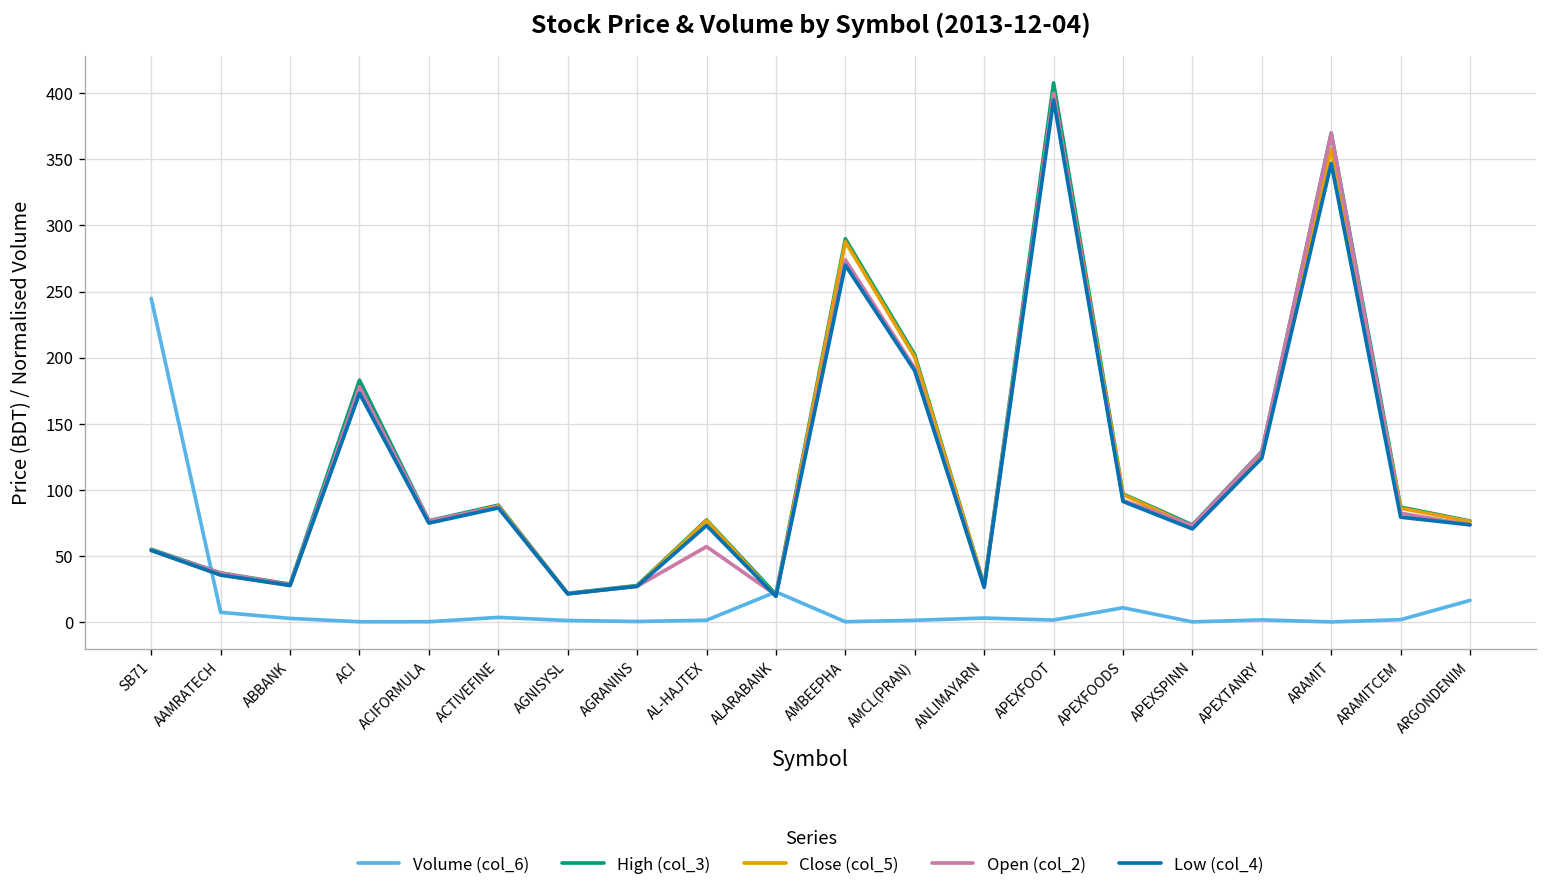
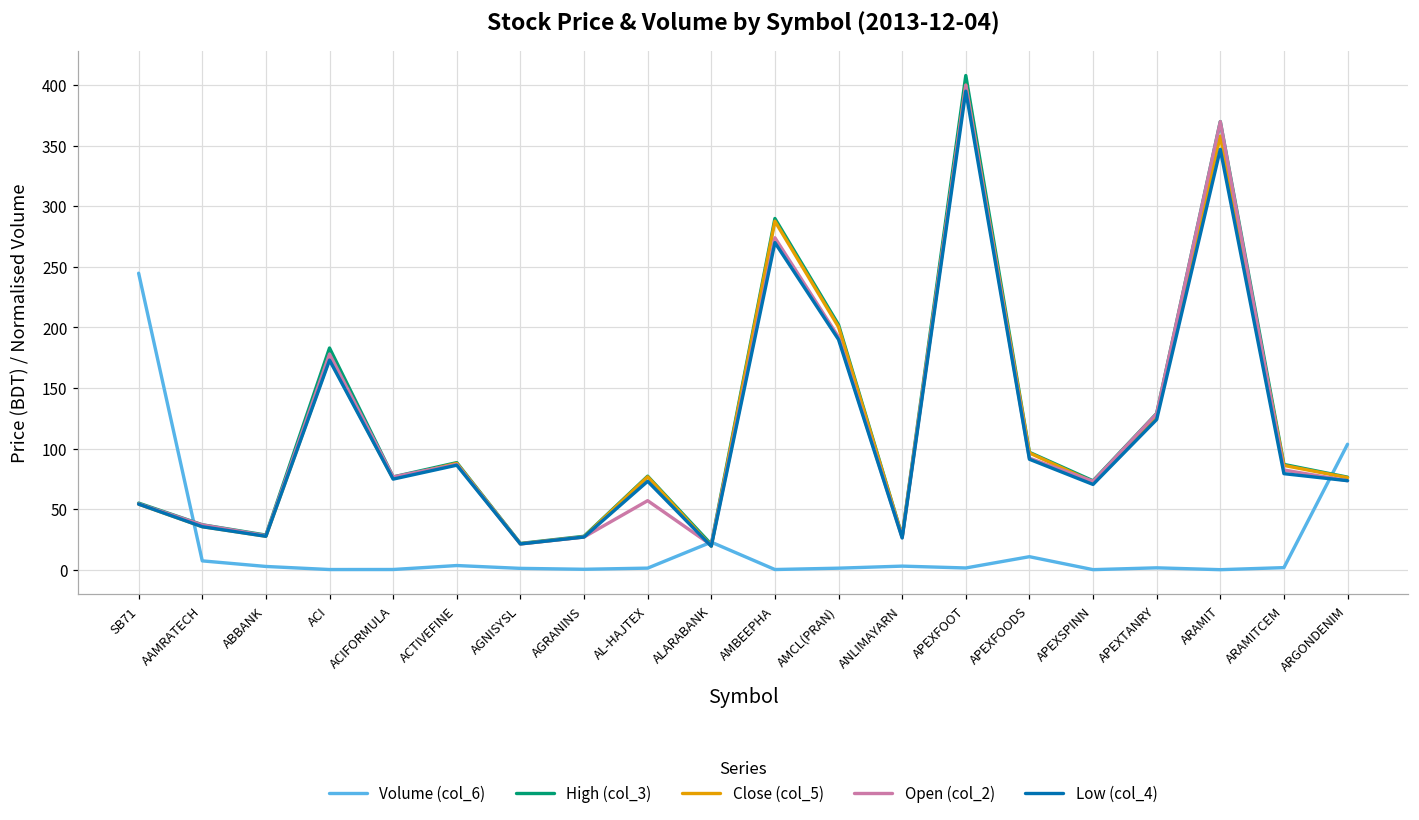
  {
    "Volume (col_6)": {
      "SB71": 245,
      "AAMRATECH": 7,
      "ABBANK": 3,
      "ACI": 0,
      "ACIFORMULA": 0,
      "ACTIVEFINE": 3,
      "AGNISYSL": 1,
      "AGRANINS": 0,
      "AL-HAJTEX": 1,
      "AMBEEPHA": 0,
      "AMCL(PRAN)": 1,
      "ANLIMAYARN": 3,
      "APEXFOOT": 1,
      "APEXFOODS": 11,
      "APEXSPINN": 0,
      "APEXTANRY": 2,
      "ARAMIT": 0,
      "ARAMITCEM": 2,
-     "ARGONDENIM": 16
+     "ARGONDENIM": 104
    },
    "High (col_3)": {
      "ACI": 183,
      "APEXFOOT": 408
    },
    "Close (col_5)": {
      "ARAMIT": 358
    },
    "Open (col_2)": {
      "ACI": 178,
      "AL-HAJTEX": 57,
      "AMBEEPHA": 274,
      "ARAMITCEM": 82
    },
    "Low (col_4)": {
      "AL-HAJTEX": 73,
      "AMBEEPHA": 270,
      "APEXFOOT": 395,
      "APEXTANRY": 124,
      "ARAMIT": 347,
      "ARAMITCEM": 79
    }
  }
